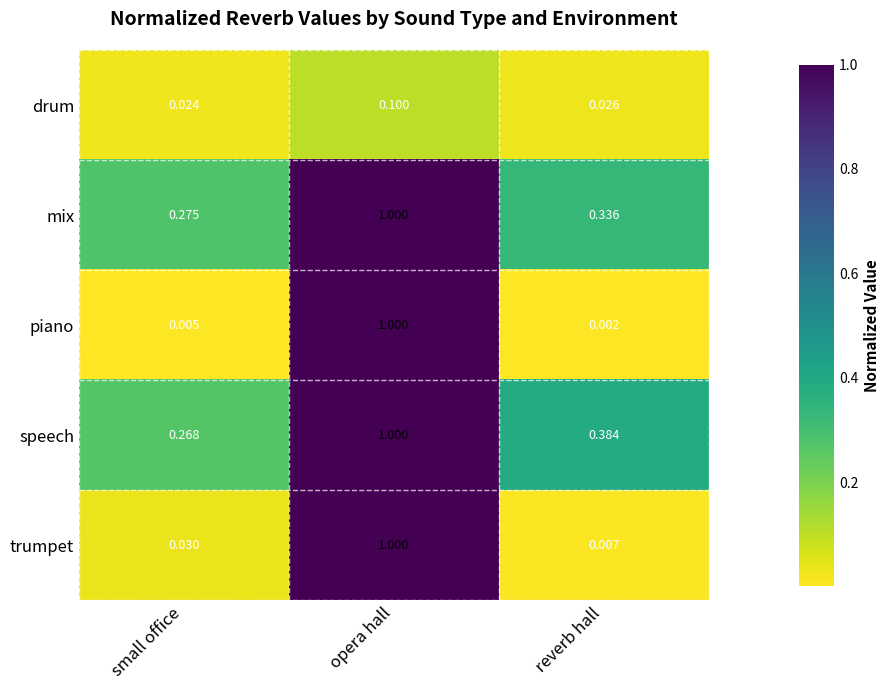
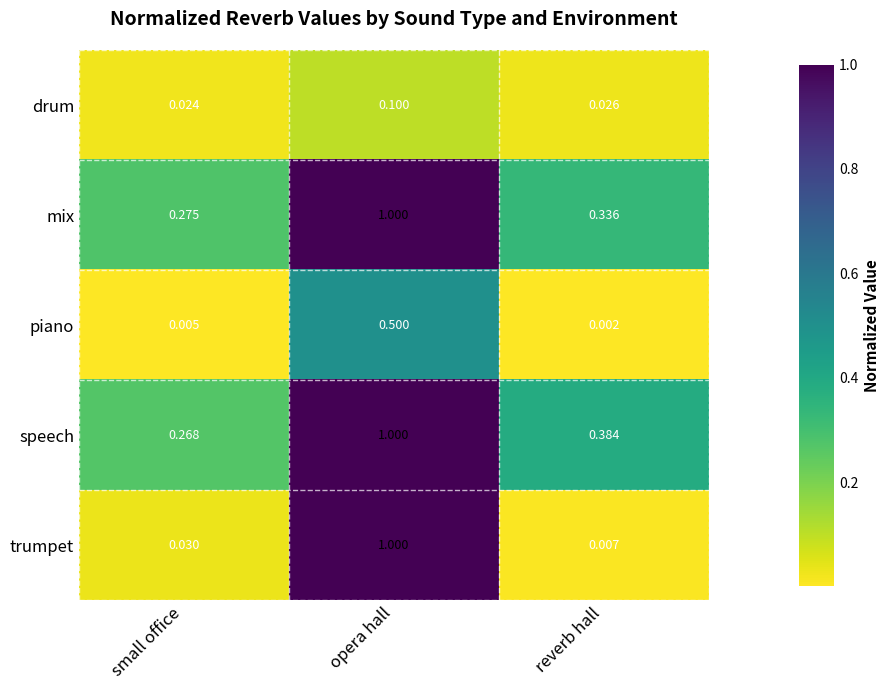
  {
    "drum": {
      "small office": 0.024,
      "opera hall": 0.100,
      "reverb hall": 0.026
    },
    "mix": {
      "small office": 0.275,
      "opera hall": 1.000,
      "reverb hall": 0.336
    },
    "piano": {
      "small office": 0.005,
-     "opera hall": 1.000,
+     "opera hall": 0.500,
      "reverb hall": 0.002
    },
    "speech": {
      "small office": 0.268,
      "opera hall": 1.000,
      "reverb hall": 0.384
    },
    "trumpet": {
      "small office": 0.030,
      "opera hall": 1.000,
      "reverb hall": 0.007
    }
  }
